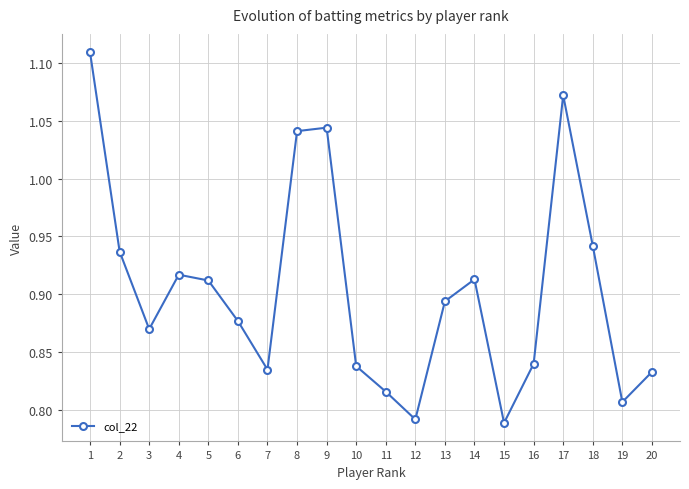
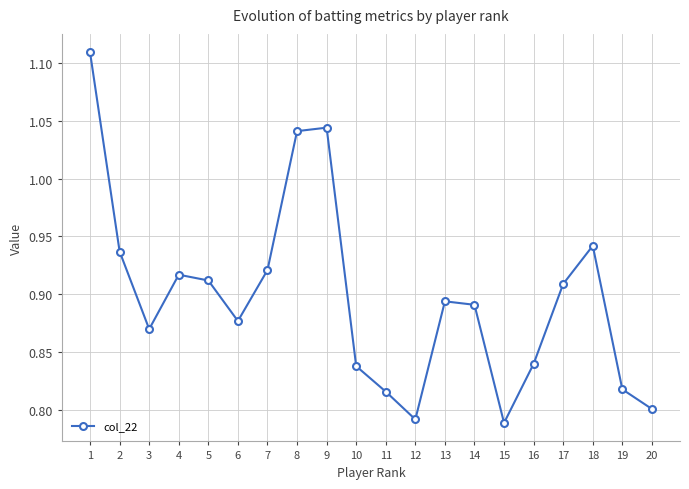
  {
    "1": 1.109,
    "2": 0.937,
    "3": 0.870,
    "4": 0.917,
    "5": 0.912,
    "6": 0.877,
-   "7": 0.835,
+   "7": 0.921,
    "8": 1.041,
    "9": 1.044,
    "10": 0.838,
    "11": 0.816,
    "12": 0.792,
    "13": 0.894,
-   "14": 0.913,
+   "14": 0.891,
    "15": 0.789,
    "16": 0.840,
-   "17": 1.072,
+   "17": 0.909,
    "18": 0.942,
-   "19": 0.807,
-   "20": 0.833
+   "19": 0.818,
+   "20": 0.801
  }
